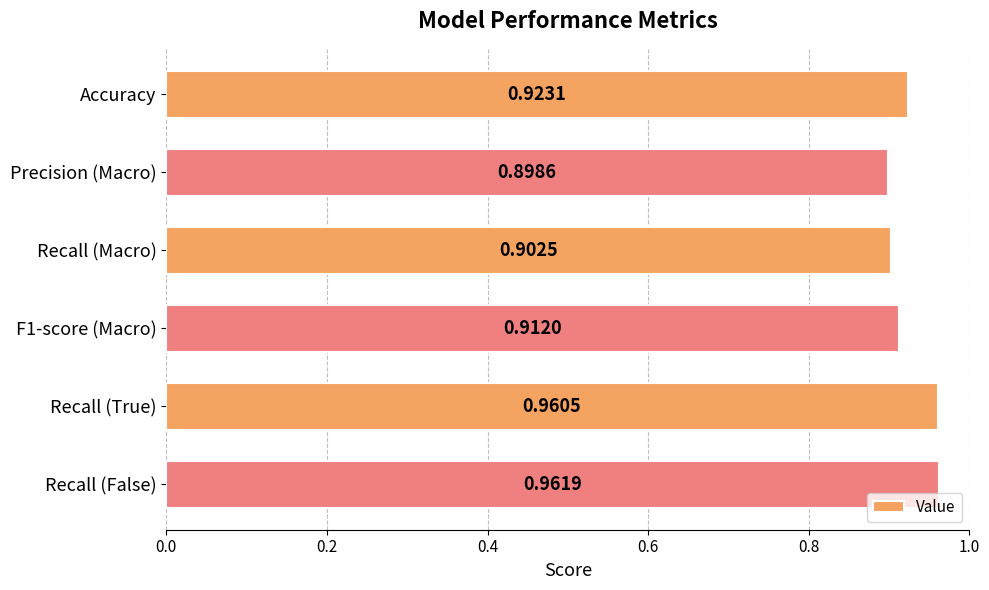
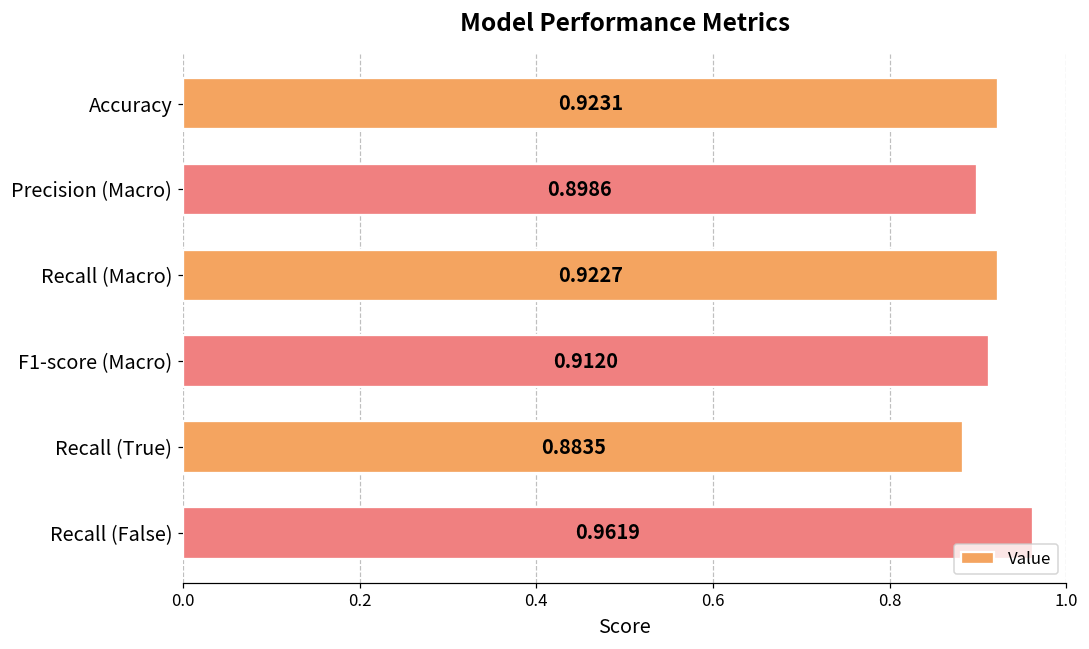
  {
    "Accuracy": 0.9231,
    "Precision (Macro)": 0.8986,
-   "Recall (Macro)": 0.9025,
+   "Recall (Macro)": 0.9227,
    "F1-score (Macro)": 0.9120,
-   "Recall (True)": 0.9605,
+   "Recall (True)": 0.8835,
    "Recall (False)": 0.9619
  }
